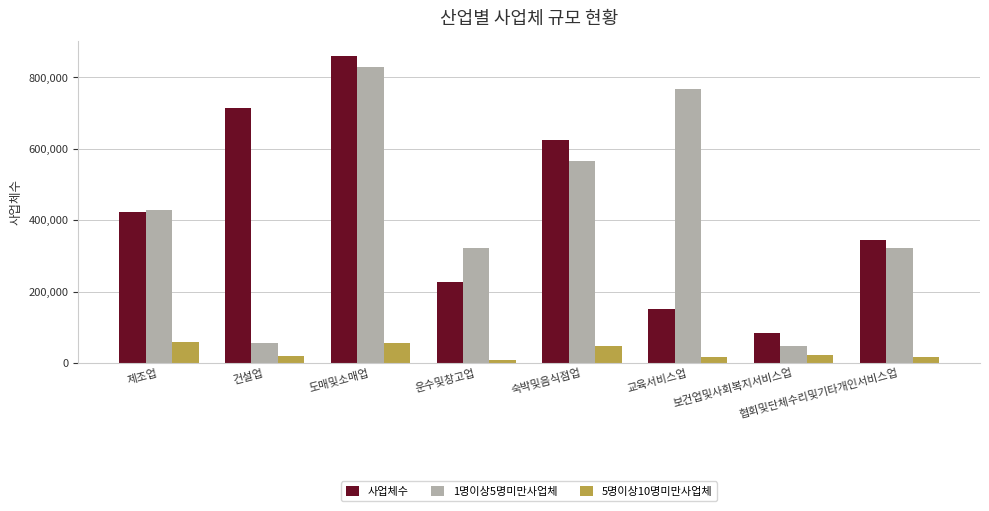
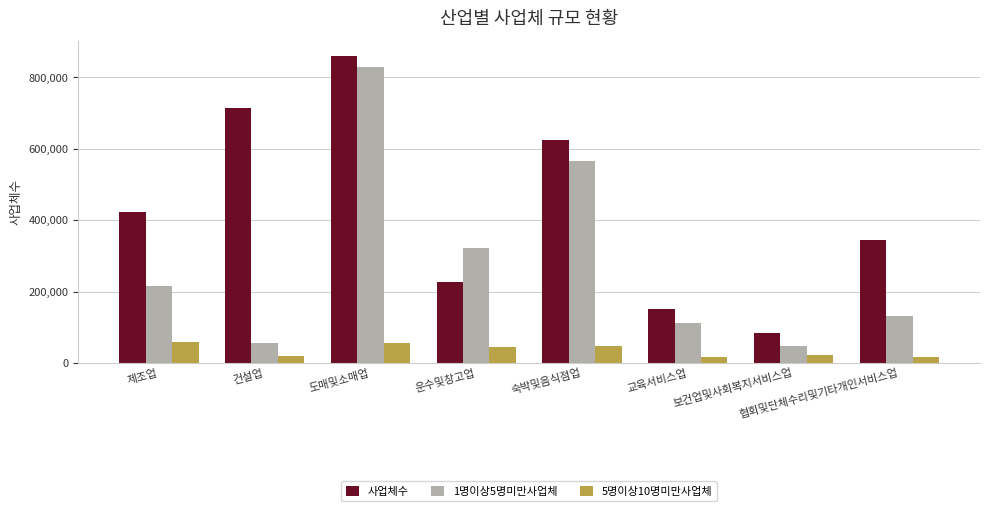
  {
    "사업체수": {
      "제조업": "420,000",
      "건설업": "710,000",
      "도매및소매업": "860,000",
      "운수및창고업": "230,000",
      "숙박및음식점업": "620,000",
      "교육서비스업": "150,000",
      "보건업및사회복지서비스업": "80,000",
      "협회및단체수리및기타개인서비스업": "350,000"
    },
    "1명이상5명미만사업체": {
-     "제조업": "430,000",
+     "제조업": "220,000",
      "건설업": "50,000",
      "도매및소매업": "830,000",
      "운수및창고업": "320,000",
      "숙박및음식점업": "570,000",
-     "교육서비스업": "770,000",
+     "교육서비스업": "110,000",
      "보건업및사회복지서비스업": "50,000",
-     "협회및단체수리및기타개인서비스업": "320,000"
+     "협회및단체수리및기타개인서비스업": "130,000"
    },
    "5명이상10명미만사업체": {
      "제조업": "60,000",
      "건설업": "20,000",
      "도매및소매업": "60,000",
-     "운수및창고업": "10,000",
+     "운수및창고업": "50,000",
      "숙박및음식점업": "50,000",
      "교육서비스업": "20,000",
      "보건업및사회복지서비스업": "20,000",
      "협회및단체수리및기타개인서비스업": "20,000"
    }
  }
